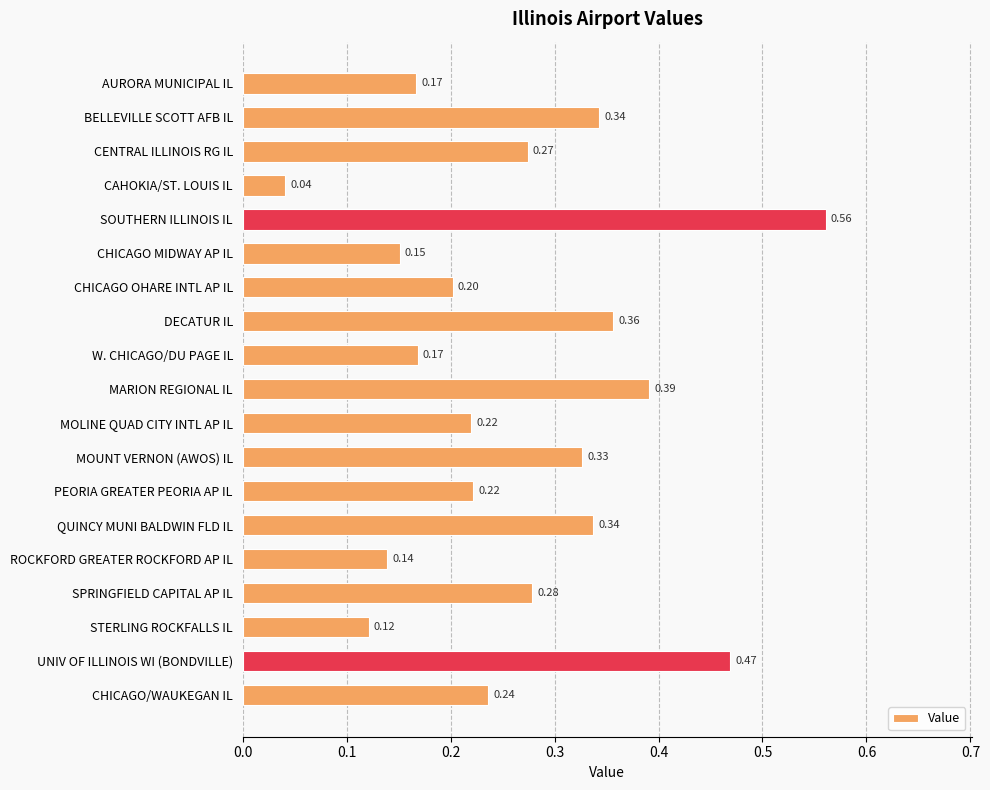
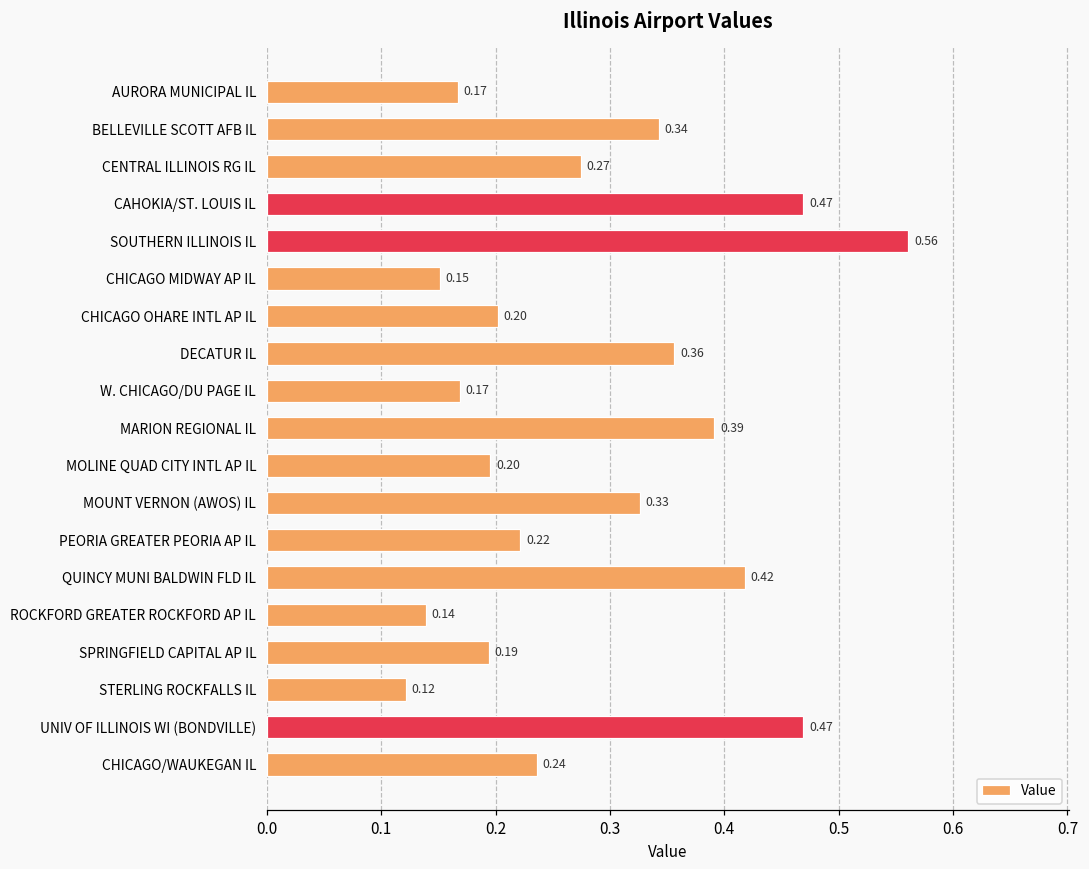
  {
    "AURORA MUNICIPAL IL": 0.17,
    "BELLEVILLE SCOTT AFB IL": 0.34,
    "CENTRAL ILLINOIS RG IL": 0.27,
-   "CAHOKIA/ST. LOUIS IL": 0.04,
+   "CAHOKIA/ST. LOUIS IL": 0.47,
    "SOUTHERN ILLINOIS IL": 0.56,
    "CHICAGO MIDWAY AP IL": 0.15,
    "CHICAGO OHARE INTL AP IL": 0.20,
    "DECATUR IL": 0.36,
    "W. CHICAGO/DU PAGE IL": 0.17,
    "MARION REGIONAL IL": 0.39,
-   "MOLINE QUAD CITY INTL AP IL": 0.22,
+   "MOLINE QUAD CITY INTL AP IL": 0.20,
    "MOUNT VERNON (AWOS) IL": 0.33,
    "PEORIA GREATER PEORIA AP IL": 0.22,
-   "QUINCY MUNI BALDWIN FLD IL": 0.34,
+   "QUINCY MUNI BALDWIN FLD IL": 0.42,
    "ROCKFORD GREATER ROCKFORD AP IL": 0.14,
-   "SPRINGFIELD CAPITAL AP IL": 0.28,
+   "SPRINGFIELD CAPITAL AP IL": 0.19,
    "STERLING ROCKFALLS IL": 0.12,
    "UNIV OF ILLINOIS WI (BONDVILLE)": 0.47,
    "CHICAGO/WAUKEGAN IL": 0.24
  }
